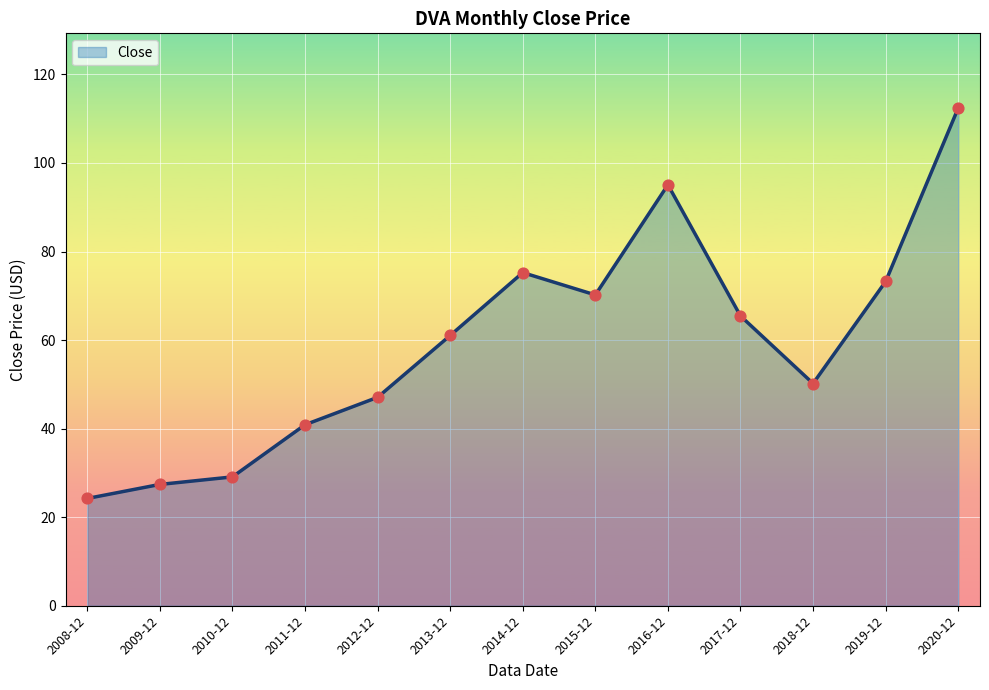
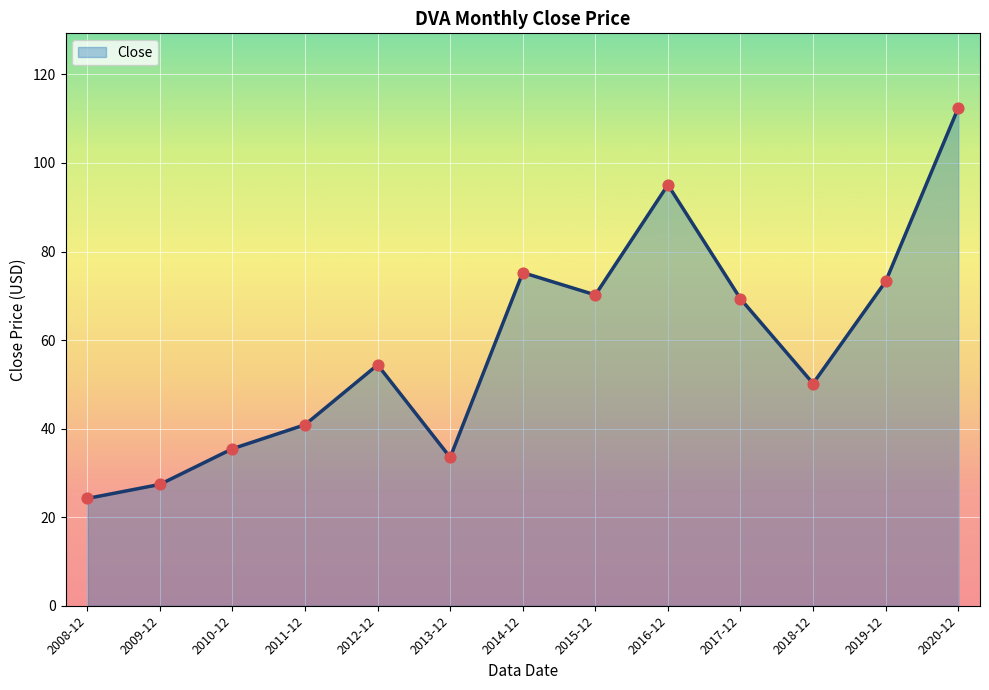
  {
    "2008-12": 24,
    "2009-12": 27,
-   "2010-12": 29,
+   "2010-12": 35,
    "2011-12": 41,
-   "2012-12": 47,
-   "2013-12": 61,
+   "2012-12": 54,
+   "2013-12": 33,
    "2014-12": 75,
    "2015-12": 70,
    "2016-12": 95,
-   "2017-12": 65,
+   "2017-12": 69,
    "2018-12": 50,
    "2019-12": 73,
    "2020-12": 112
  }
